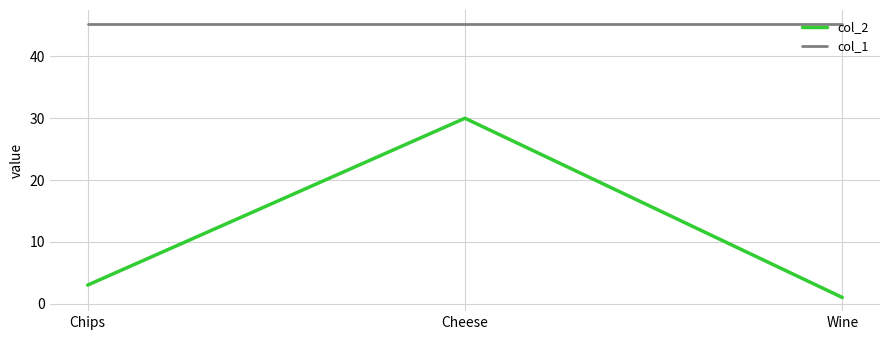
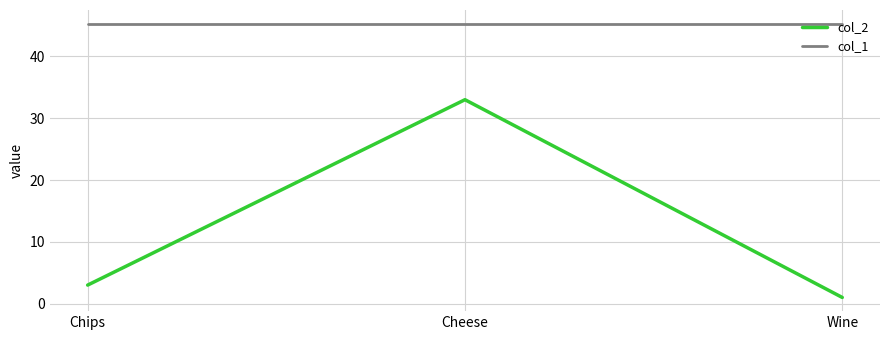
  {
    "col_2": {
      "Chips": 3,
-     "Cheese": 30,
+     "Cheese": 33,
      "Wine": 1
    },
    "col_1": {
      "Chips": 45,
      "Cheese": 45,
      "Wine": 45
    }
  }
